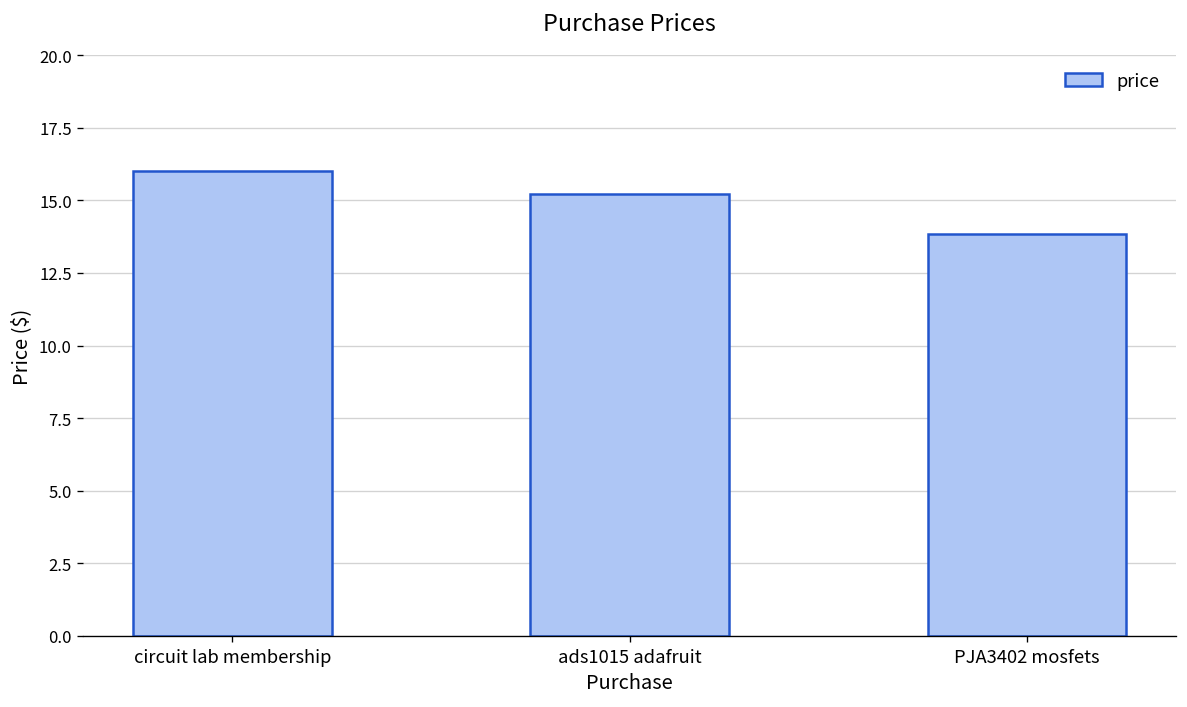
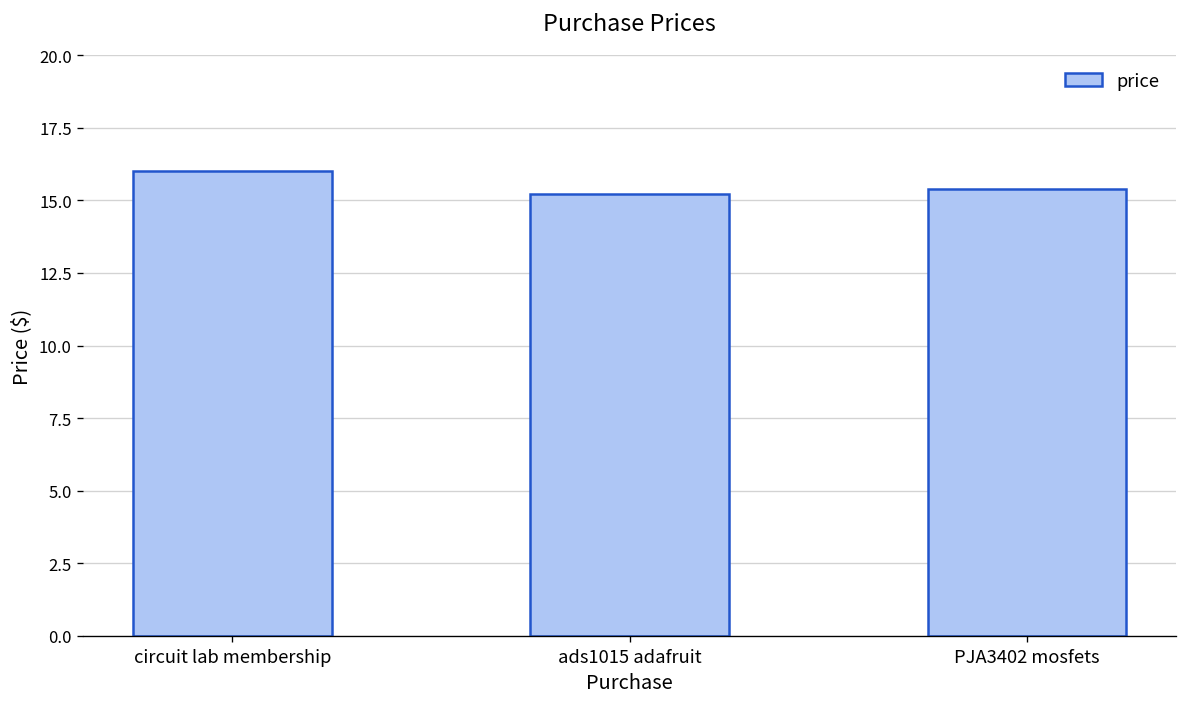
  {
    "circuit lab membership": 16.0,
    "ads1015 adafruit": 15.2,
-   "PJA3402 mosfets": 13.8
+   "PJA3402 mosfets": 15.4
  }
